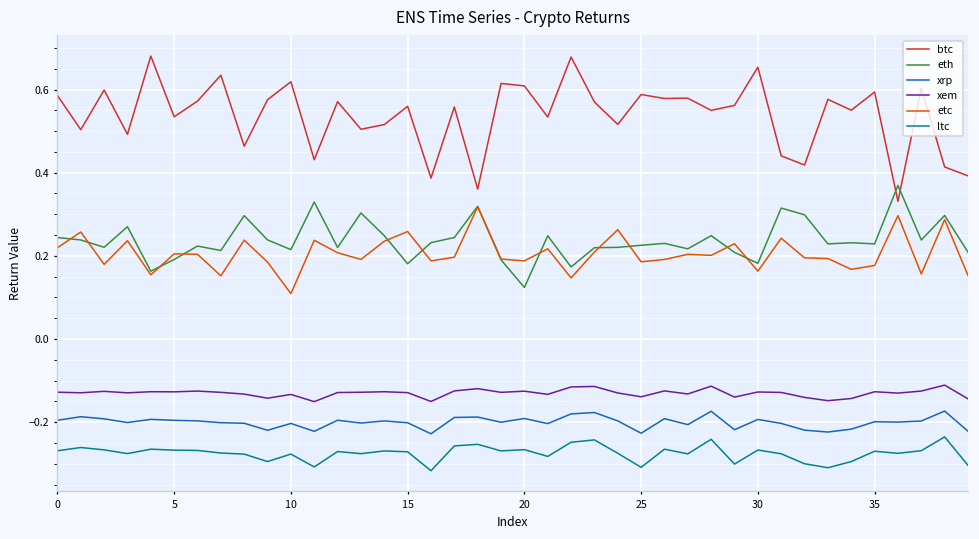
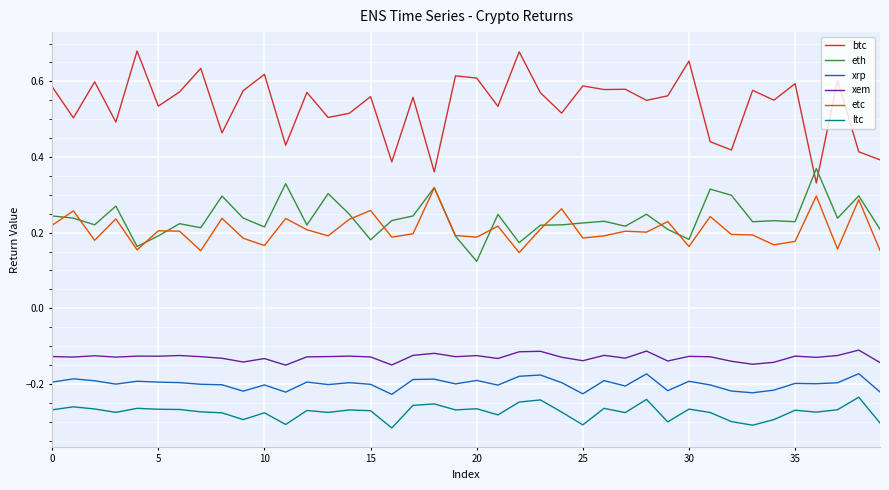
  {
    "btc": {
      "0": 0.59,
      "5": 0.53,
      "10": 0.62,
      "15": 0.56,
      "20": 0.61,
      "25": 0.59,
      "30": 0.65,
      "35": 0.59
    },
    "eth": {
      "0": 0.24,
      "5": 0.19,
      "10": 0.22,
      "15": 0.18,
      "20": 0.12,
      "25": 0.23,
      "30": 0.18,
      "35": 0.23
    },
    "xrp": {
      "0": -0.20,
      "5": -0.20,
      "10": -0.20,
      "15": -0.20,
      "20": -0.19,
      "25": -0.23,
      "30": -0.19,
      "35": -0.20
    },
    "xem": {
      "0": -0.13,
      "5": -0.13,
      "10": -0.13,
      "15": -0.13,
      "20": -0.13,
      "25": -0.14,
      "30": -0.13,
      "35": -0.13
    },
    "etc": {
      "0": 0.22,
      "5": 0.20,
-     "10": 0.11,
+     "10": 0.17,
      "15": 0.26,
      "20": 0.19,
      "25": 0.19,
      "30": 0.16,
      "35": 0.18
    },
    "ltc": {
      "0": -0.27,
      "5": -0.27,
      "10": -0.28,
      "15": -0.27,
      "20": -0.27,
      "25": -0.31,
      "30": -0.27,
      "35": -0.27
    }
  }
